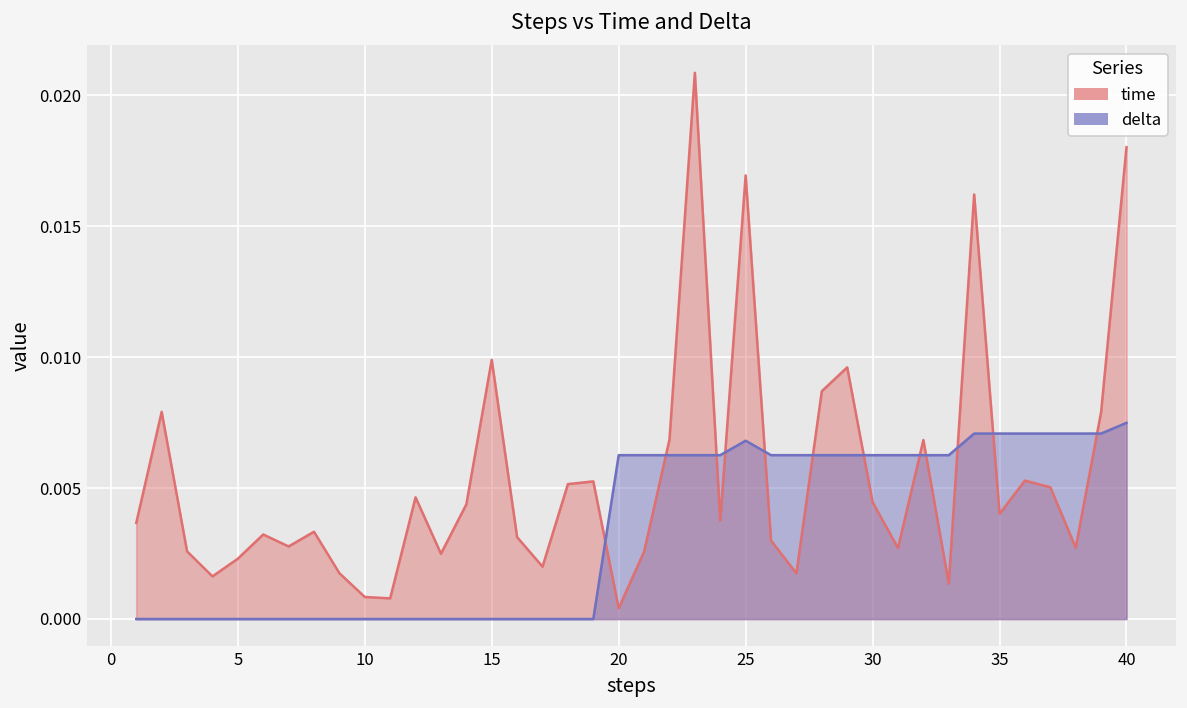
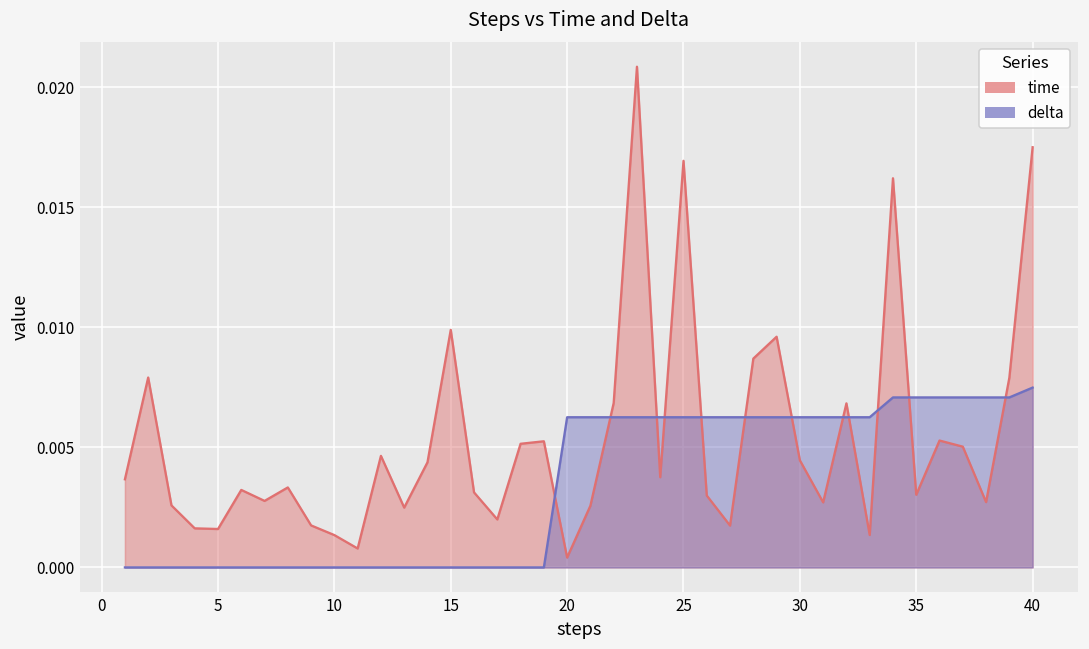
  {
    "time": {
-     "5": 0.0023,
-     "10": 0.0008,
+     "5": 0.0016,
+     "10": 0.0013,
      "15": 0.0099,
      "20": 0.0004,
      "25": 0.0169,
      "30": 0.0045,
-     "35": 0.0040,
-     "40": 0.0180
+     "35": 0.0030,
+     "40": 0.0175
    },
    "delta": {
      "5": 0.0000,
      "10": 0.0000,
      "15": 0.0000,
      "20": 0.0063,
-     "25": 0.0068,
+     "25": 0.0063,
      "30": 0.0063,
      "35": 0.0071,
      "40": 0.0075
    }
  }
